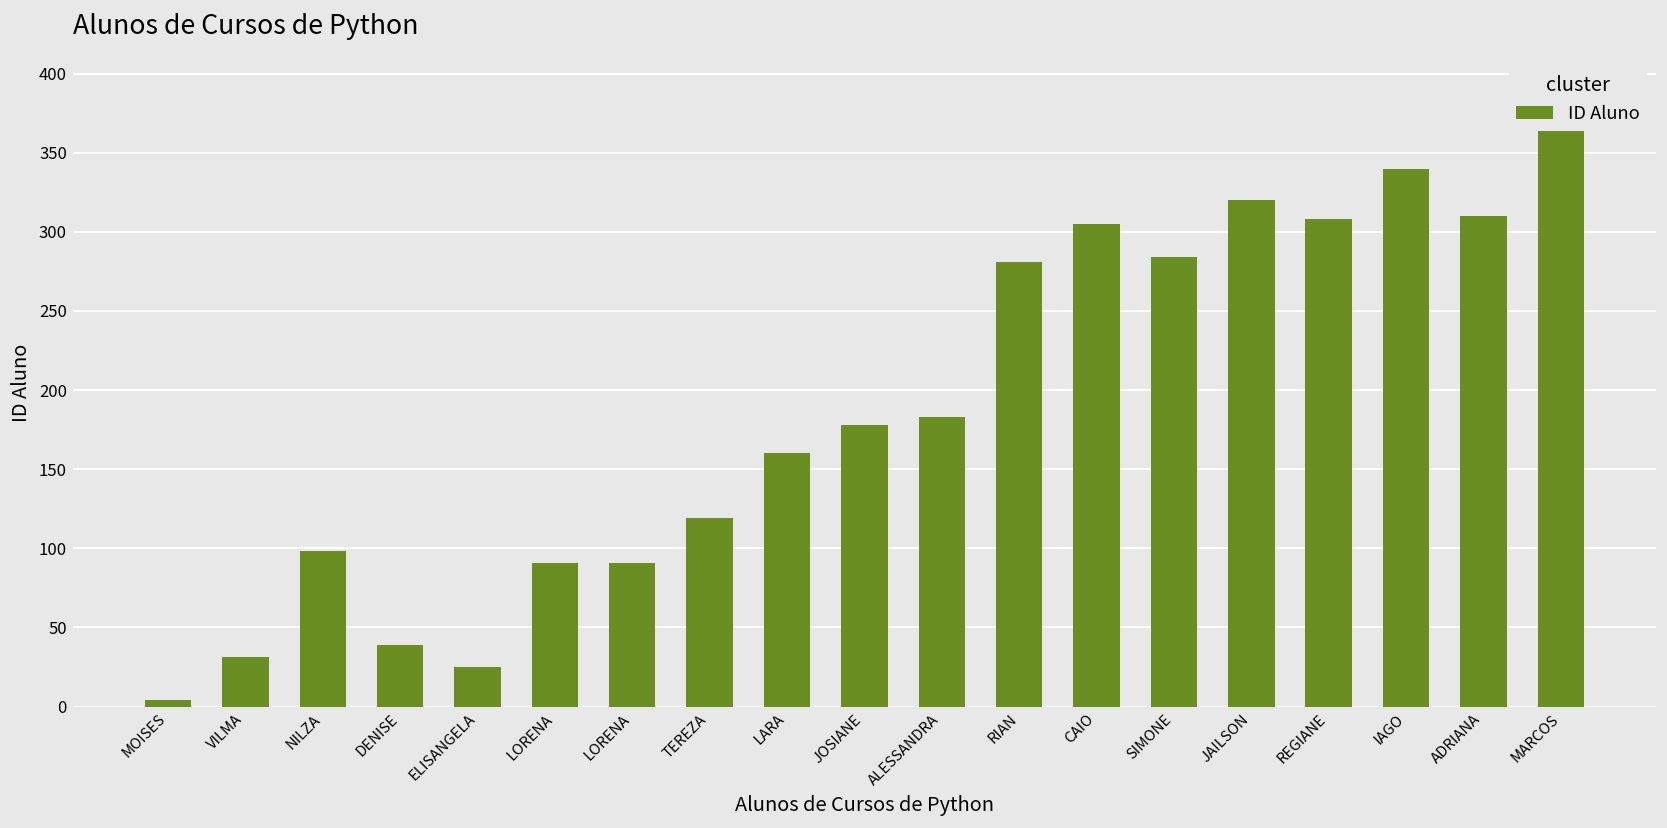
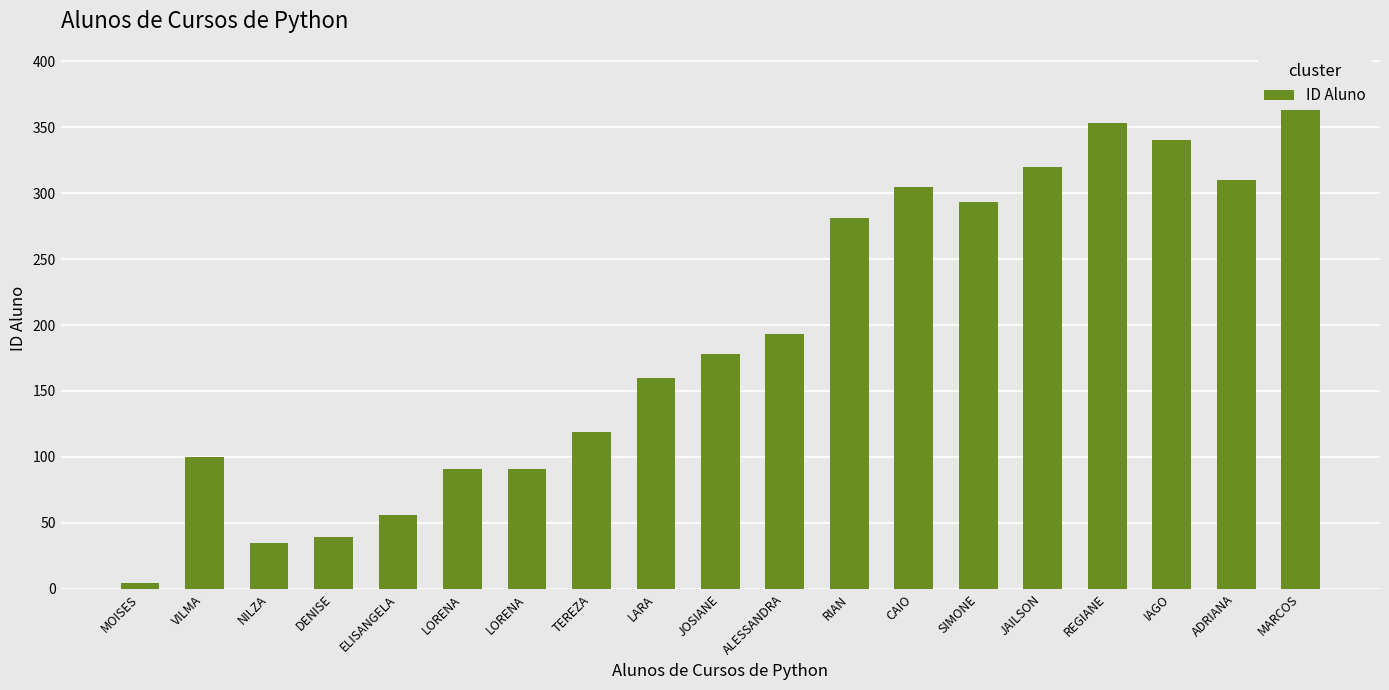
  {
    "MOISES": 4,
-   "VILMA": 31,
-   "NILZA": 98,
+   "VILMA": 100,
+   "NILZA": 35,
    "DENISE": 39,
-   "ELISANGELA": 25,
+   "ELISANGELA": 56,
    "TEREZA": 119,
    "LARA": 160,
    "JOSIANE": 178,
-   "ALESSANDRA": 183,
+   "ALESSANDRA": 193,
    "RIAN": 281,
    "CAIO": 305,
-   "SIMONE": 284,
+   "SIMONE": 293,
    "JAILSON": 320,
-   "REGIANE": 308,
+   "REGIANE": 353,
    "IAGO": 340,
    "ADRIANA": 310
  }
